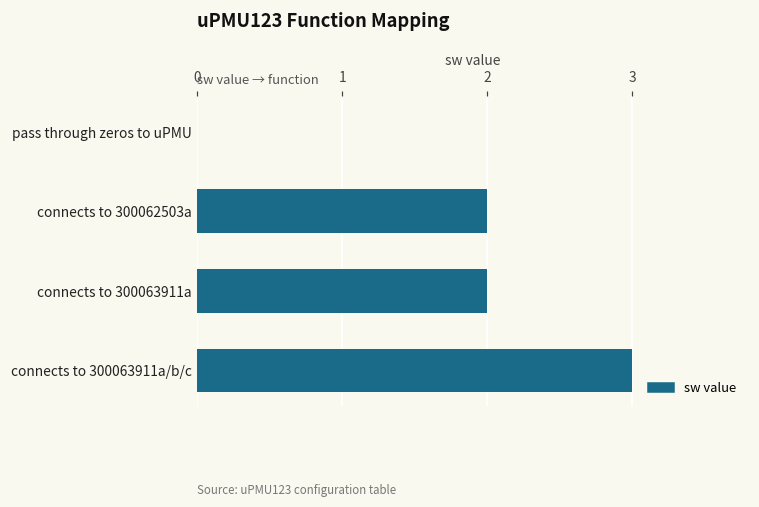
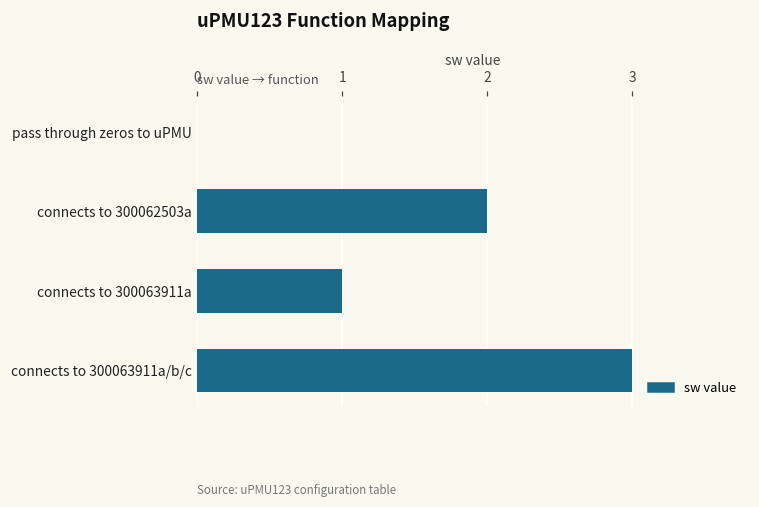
  {
    "pass through zeros to uPMU": 0,
    "connects to 300062503a": 2,
-   "connects to 300063911a": 2,
+   "connects to 300063911a": 1,
    "connects to 300063911a/b/c": 3
  }
